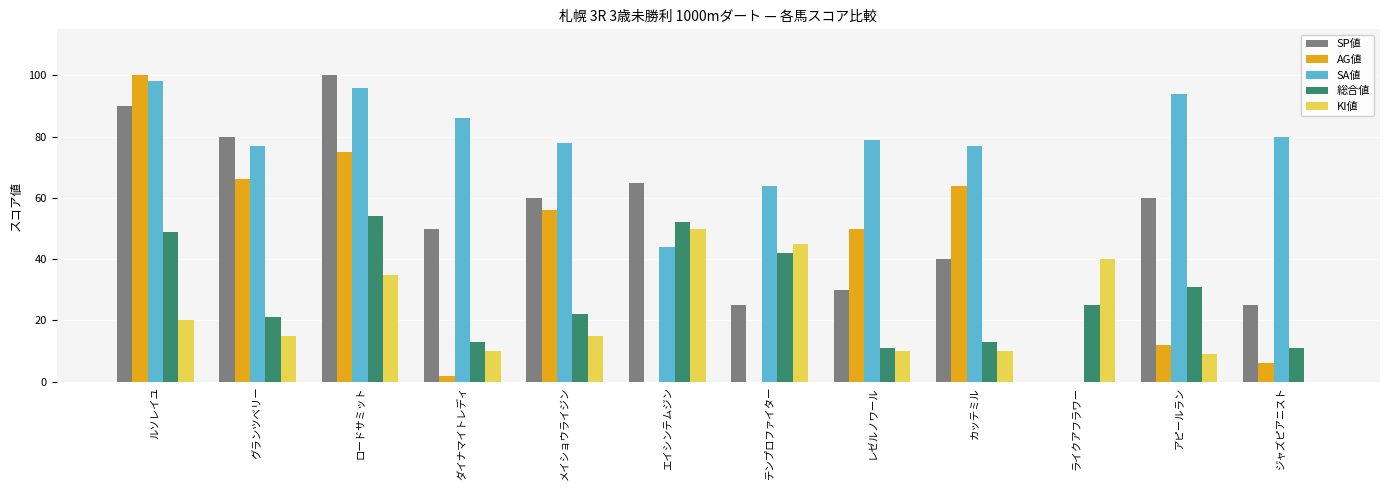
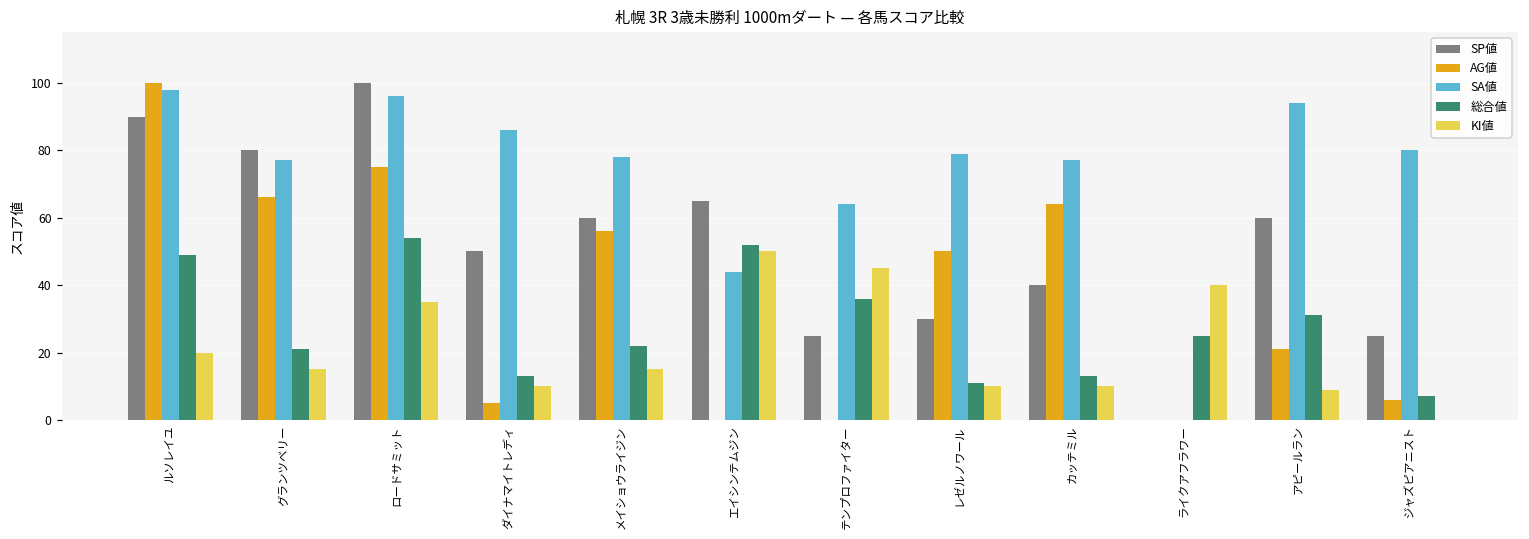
  {
    "SP値": {
      "ルソレイユ": 90,
      "グランツベリー": 80,
      "ロードサミット": 100,
      "ダイナマイトレディ": 50,
      "メイショウライジン": 60,
      "エイシンテムジン": 65,
      "テンプロファイター": 25,
      "レゼルノワール": 30,
      "カッテミル": 40,
      "ライクアフラワー": 0,
      "アピールラン": 60,
      "ジャズピアニスト": 25
    },
    "AG値": {
      "ルソレイユ": 100,
      "グランツベリー": 66,
      "ロードサミット": 75,
-     "ダイナマイトレディ": 2,
+     "ダイナマイトレディ": 5,
      "メイショウライジン": 56,
      "エイシンテムジン": 0,
      "テンプロファイター": 0,
      "レゼルノワール": 50,
      "カッテミル": 64,
      "ライクアフラワー": 0,
-     "アピールラン": 12,
+     "アピールラン": 21,
      "ジャズピアニスト": 6
    },
    "SA値": {
      "ルソレイユ": 98,
      "グランツベリー": 77,
      "ロードサミット": 96,
      "ダイナマイトレディ": 86,
      "メイショウライジン": 78,
      "エイシンテムジン": 44,
      "テンプロファイター": 64,
      "レゼルノワール": 79,
      "カッテミル": 77,
      "ライクアフラワー": 0,
      "アピールラン": 94,
      "ジャズピアニスト": 80
    },
    "総合値": {
      "ルソレイユ": 49,
      "グランツベリー": 21,
      "ロードサミット": 54,
      "ダイナマイトレディ": 13,
      "メイショウライジン": 22,
      "エイシンテムジン": 52,
-     "テンプロファイター": 42,
+     "テンプロファイター": 36,
      "レゼルノワール": 11,
      "カッテミル": 13,
      "ライクアフラワー": 25,
      "アピールラン": 31,
-     "ジャズピアニスト": 11
+     "ジャズピアニスト": 7
    },
    "KI値": {
      "ルソレイユ": 20,
      "グランツベリー": 15,
      "ロードサミット": 35,
      "ダイナマイトレディ": 10,
      "メイショウライジン": 15,
      "エイシンテムジン": 50,
      "テンプロファイター": 45,
      "レゼルノワール": 10,
      "カッテミル": 10,
      "ライクアフラワー": 40,
      "アピールラン": 9,
      "ジャズピアニスト": 0
    }
  }
